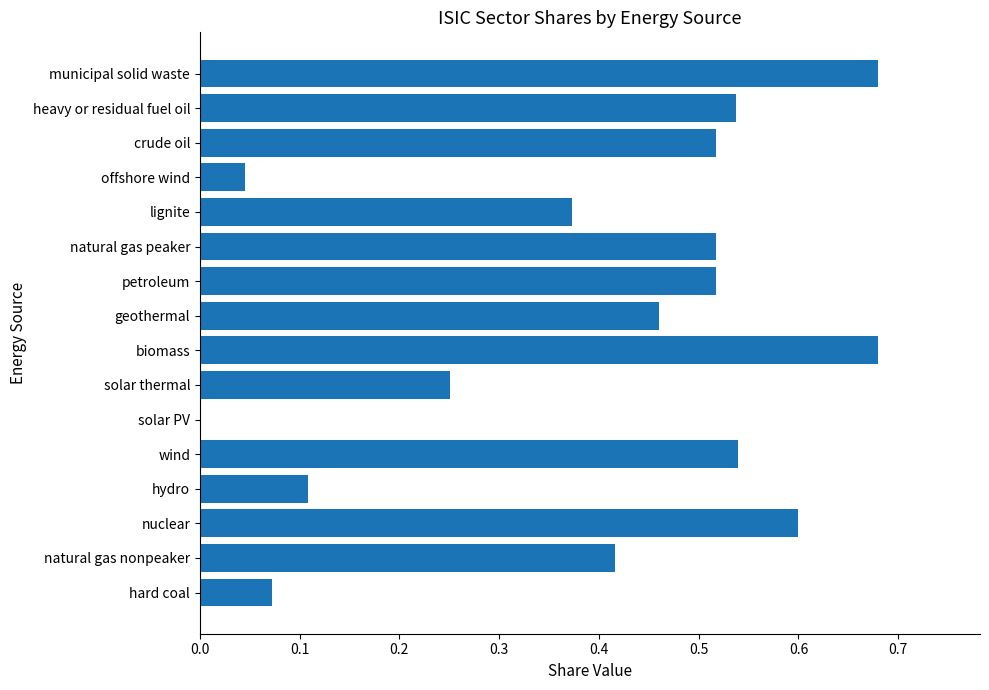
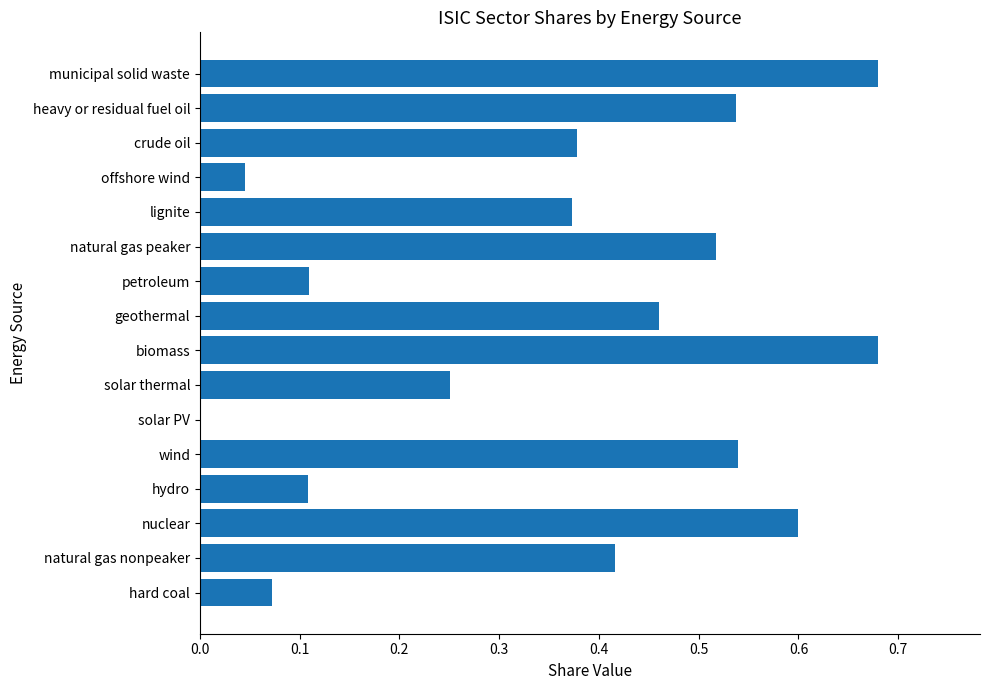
  {
    "municipal solid waste": 0.68,
    "heavy or residual fuel oil": 0.54,
-   "crude oil": 0.52,
+   "crude oil": 0.38,
    "offshore wind": 0.04,
    "lignite": 0.37,
    "natural gas peaker": 0.52,
-   "petroleum": 0.52,
+   "petroleum": 0.11,
    "geothermal": 0.46,
    "biomass": 0.68,
    "solar thermal": 0.25,
    "solar PV": 0.00,
    "wind": 0.54,
    "hydro": 0.11,
    "nuclear": 0.60,
    "natural gas nonpeaker": 0.42,
    "hard coal": 0.07
  }
